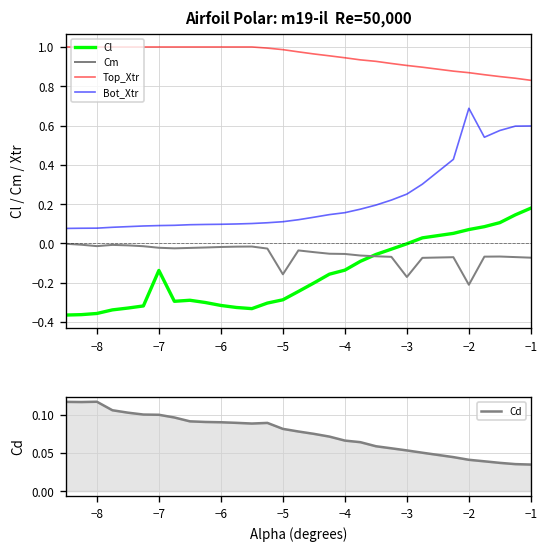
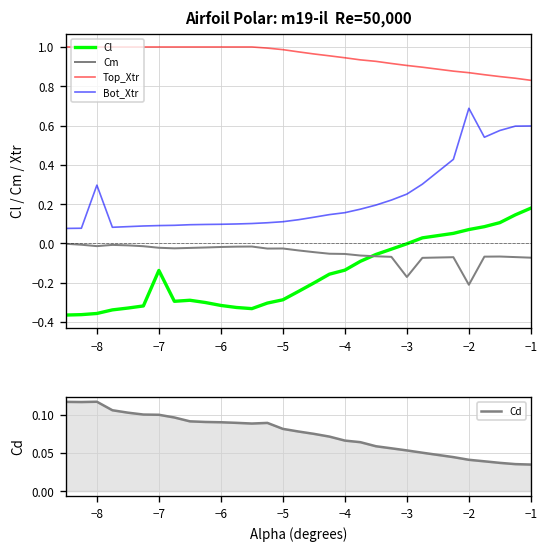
  {
    "Airfoil Polar: m19-il Re=50,000": {
      "Cl": {
        "−8": -0.36,
        "−7": -0.14,
        "−6": -0.32,
        "−5": -0.29,
        "−4": -0.14,
        "−3": 0.00,
        "−2": 0.07,
        "−1": 0.18
      },
      "Cm": {
        "−8": -0.01,
        "−7": -0.02,
        "−6": -0.02,
-       "−5": -0.16,
+       "−5": -0.03,
        "−4": -0.05,
        "−3": -0.17,
        "−2": -0.21,
        "−1": -0.07
      },
      "Top_Xtr": {
        "−7": 1.00,
        "−6": 1.00,
        "−5": 0.99,
        "−4": 0.95,
        "−3": 0.91,
        "−2": 0.87,
        "−1": 0.83
      },
      "Bot_Xtr": {
-       "−8": 0.08,
+       "−8": 0.30,
        "−7": 0.09,
        "−6": 0.10,
        "−5": 0.11,
        "−4": 0.16,
        "−3": 0.25,
        "−2": 0.69,
        "−1": 0.60
      }
    }
  }
